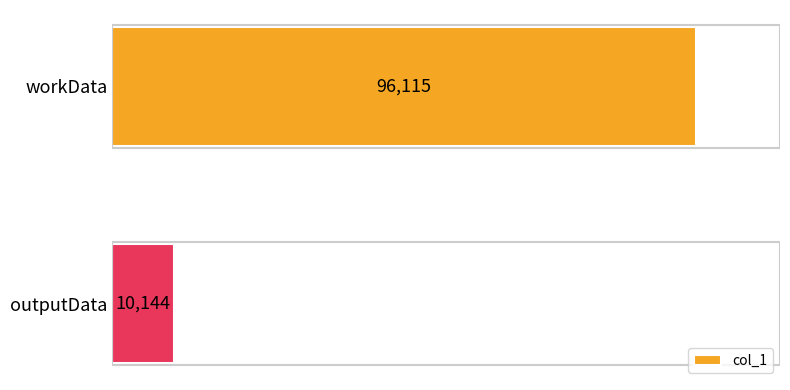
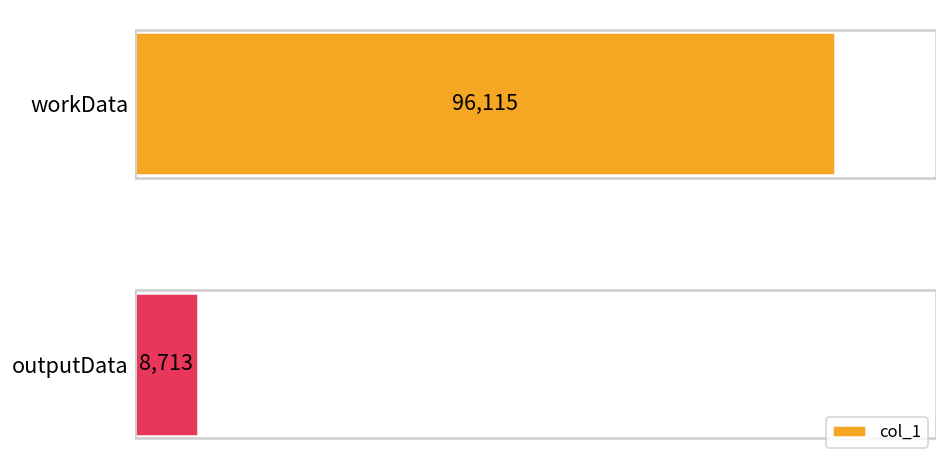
  {
    "workData": "96,115",
-   "outputData": "10,144"
+   "outputData": "8,713"
  }
